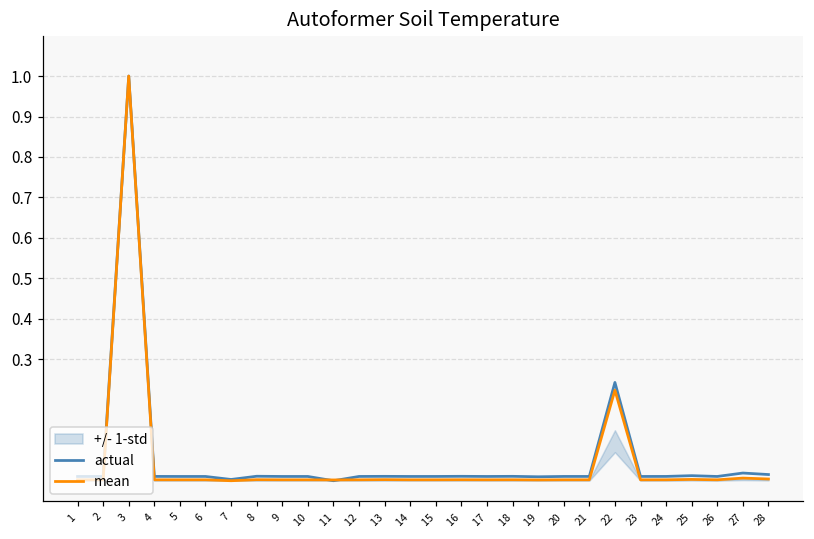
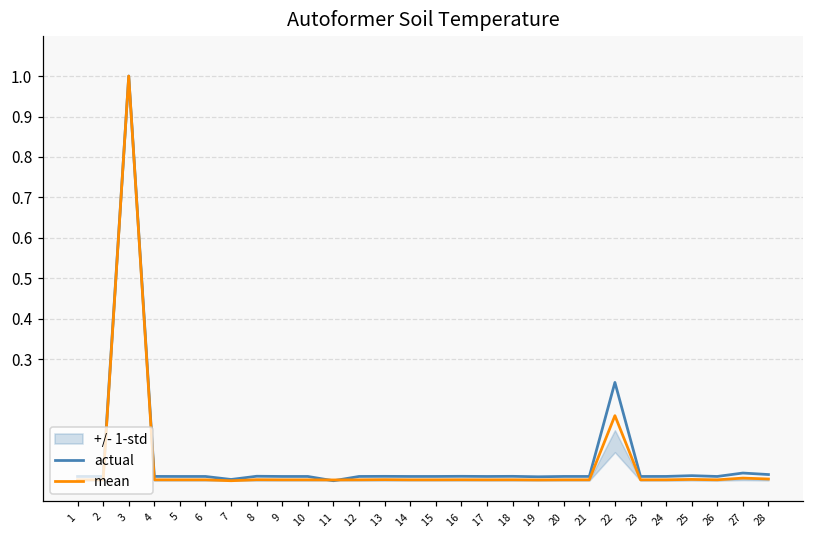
  {
    "mean": {
-     "22": 0.22
+     "22": 0.16
    }
  }
